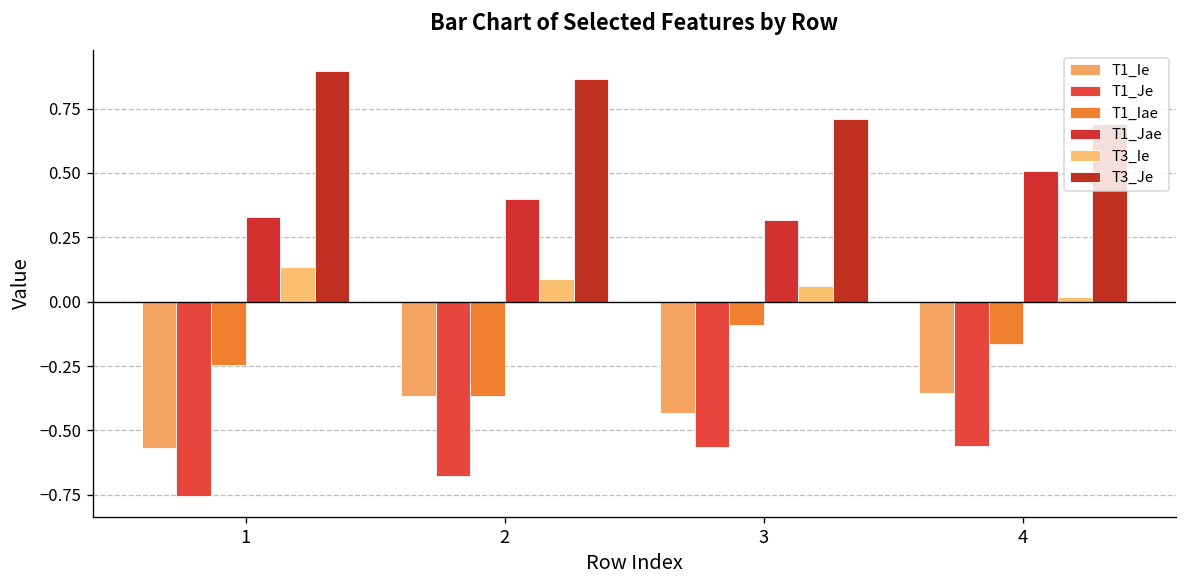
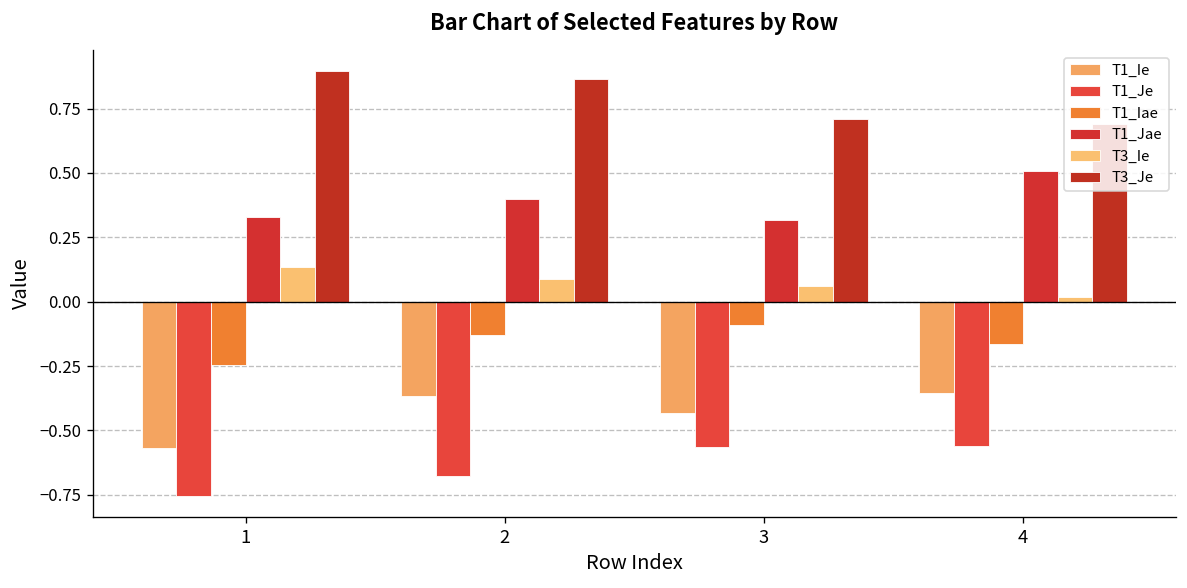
  {
    "T1_Iae": {
      "1": -0.25,
-     "2": -0.37,
+     "2": -0.13,
      "3": -0.09,
      "4": -0.17
    }
  }
